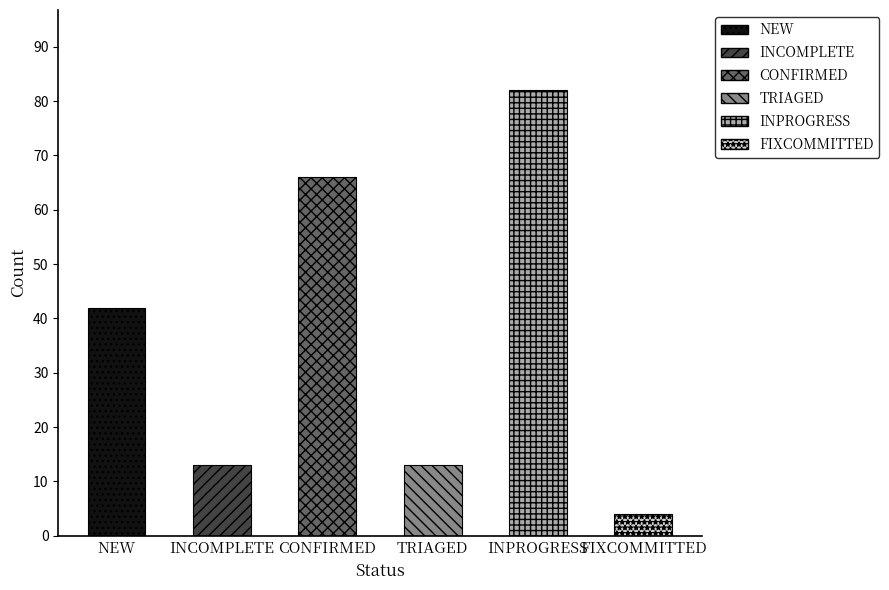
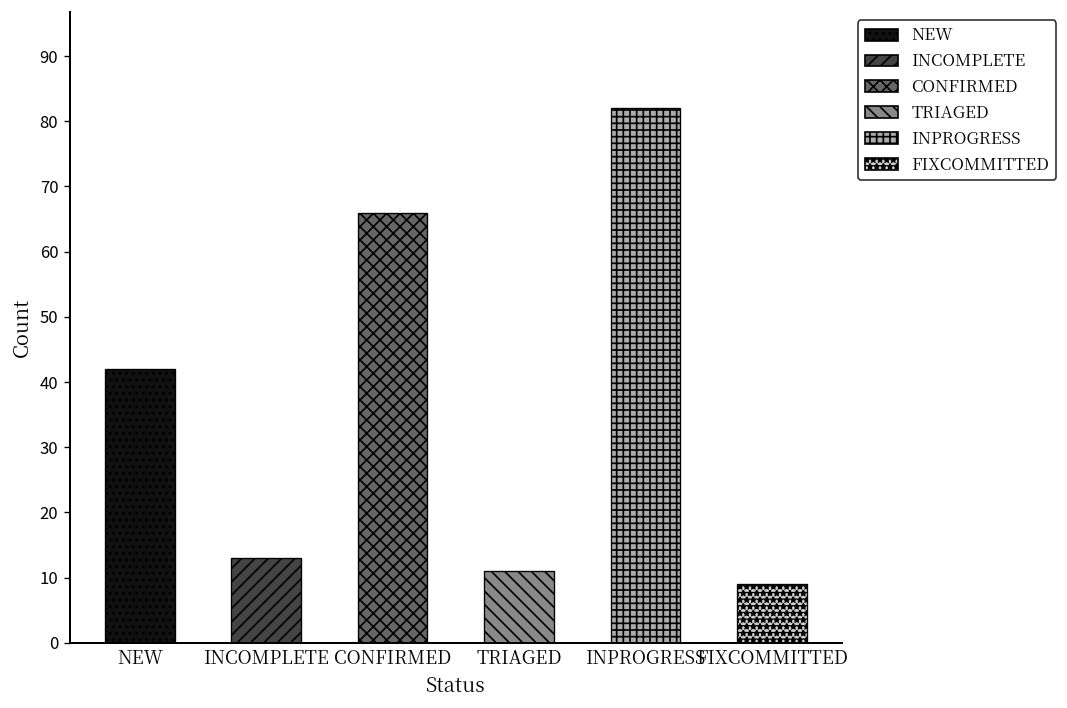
  {
    "NEW": 42,
    "INCOMPLETE": 13,
    "CONFIRMED": 66,
-   "TRIAGED": 13,
+   "TRIAGED": 11,
    "INPROGRESS": 82,
-   "FIXCOMMITTED": 4
+   "FIXCOMMITTED": 9
  }
